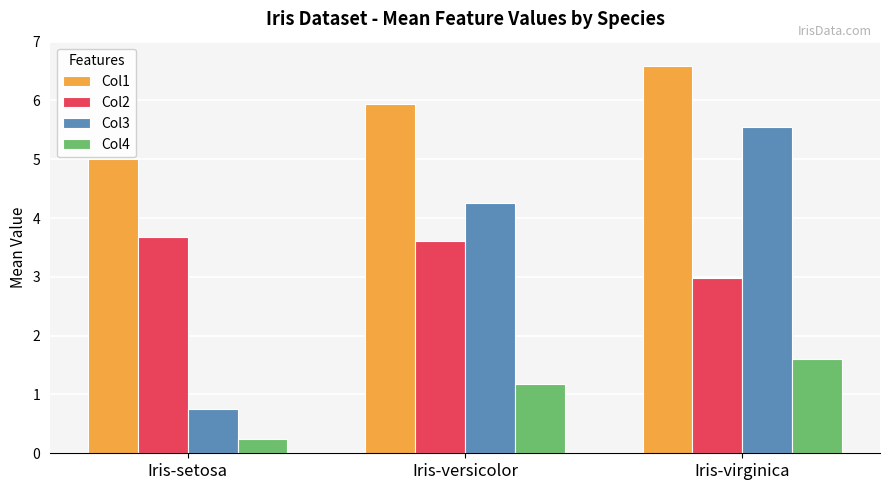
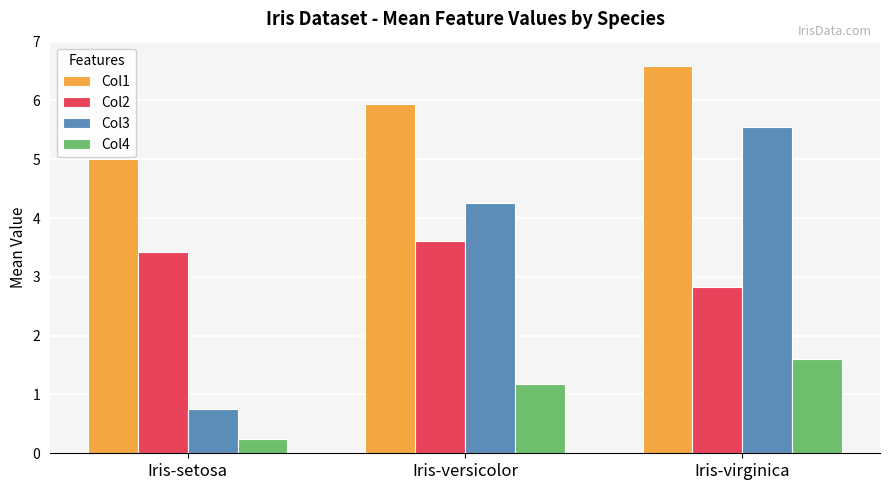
  {
    "Col1": {
      "Iris-setosa": 5.0,
      "Iris-versicolor": 5.9,
      "Iris-virginica": 6.6
    },
    "Col2": {
-     "Iris-setosa": 3.7,
+     "Iris-setosa": 3.4,
      "Iris-versicolor": 3.6,
-     "Iris-virginica": 3.0
+     "Iris-virginica": 2.8
    },
    "Col3": {
      "Iris-setosa": 0.7,
      "Iris-versicolor": 4.3,
      "Iris-virginica": 5.6
    },
    "Col4": {
      "Iris-setosa": 0.2,
      "Iris-versicolor": 1.2,
      "Iris-virginica": 1.6
    }
  }
